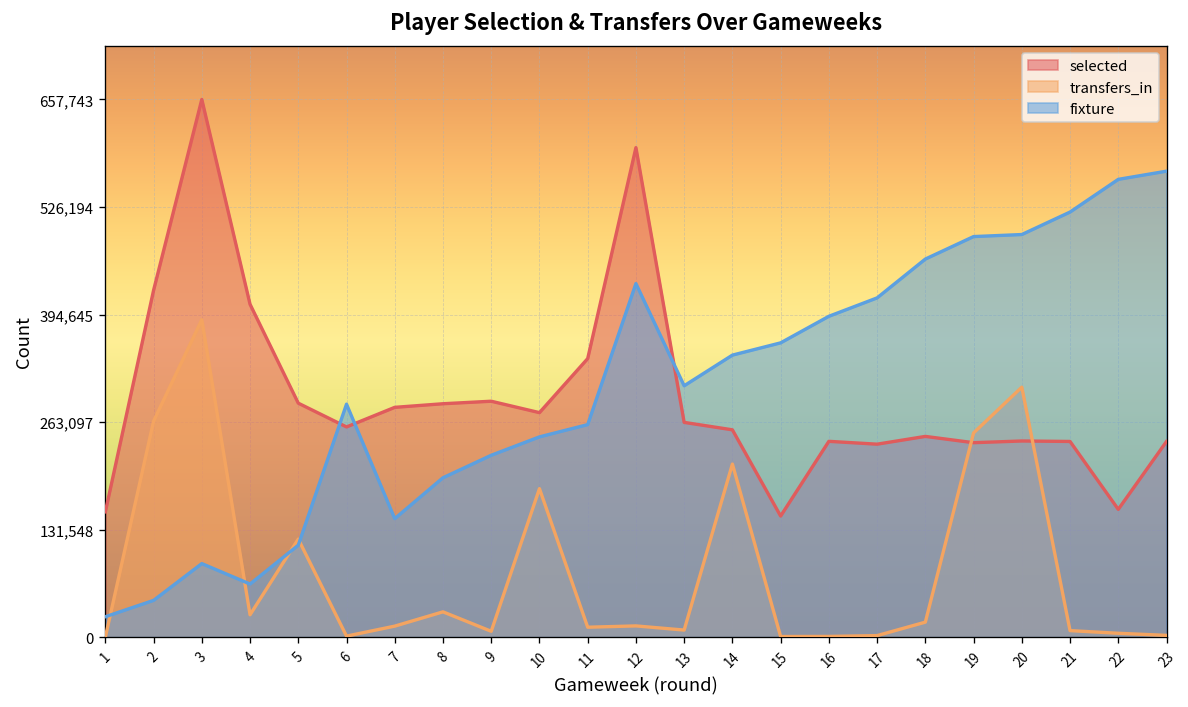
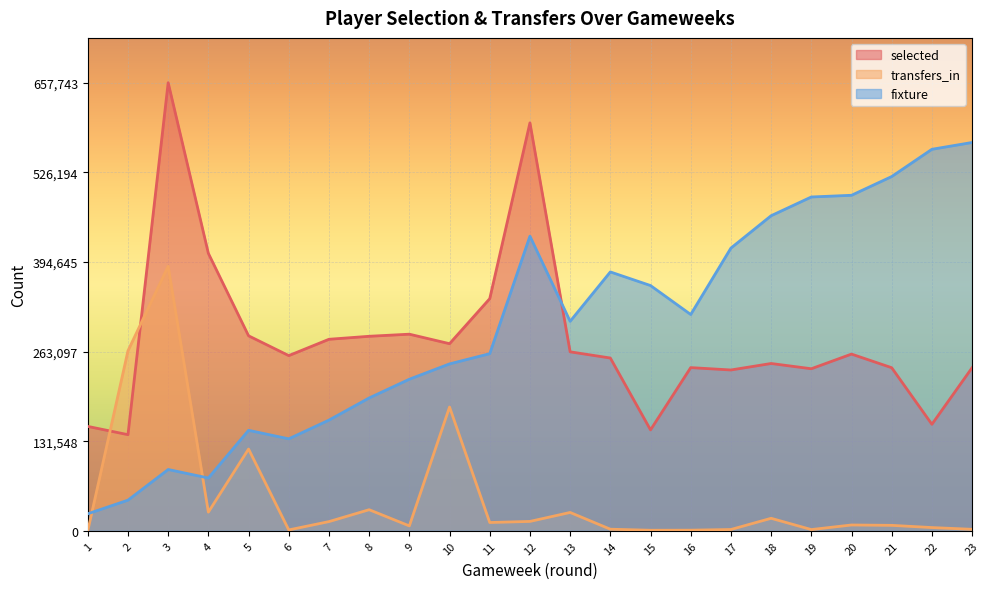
  {
    "selected": {
      "1": "150,000",
-     "2": "420,000",
+     "2": "140,000",
      "3": "660,000",
      "4": "410,000",
      "5": "290,000",
      "6": "260,000",
      "7": "280,000",
      "8": "290,000",
      "9": "290,000",
      "10": "270,000",
      "11": "340,000",
      "12": "600,000",
      "13": "260,000",
      "14": "250,000",
      "15": "150,000",
      "16": "240,000",
      "17": "240,000",
      "18": "250,000",
      "19": "240,000",
-     "20": "240,000",
+     "20": "260,000",
      "21": "240,000",
      "22": "160,000",
      "23": "240,000"
    },
    "transfers_in": {
      "1": "0",
      "2": "260,000",
      "3": "390,000",
      "4": "30,000",
      "5": "120,000",
      "6": "0",
      "7": "10,000",
      "8": "30,000",
      "9": "10,000",
      "10": "180,000",
      "11": "10,000",
      "12": "10,000",
-     "13": "10,000",
-     "14": "210,000",
+     "13": "30,000",
+     "14": "0",
      "15": "0",
      "16": "0",
      "17": "0",
      "18": "20,000",
-     "19": "250,000",
-     "20": "310,000",
+     "19": "0",
+     "20": "10,000",
      "21": "10,000",
      "22": "0",
      "23": "0"
    },
    "fixture": {
      "1": "30,000",
      "2": "50,000",
      "3": "90,000",
-     "4": "70,000",
-     "5": "110,000",
-     "6": "290,000",
-     "7": "150,000",
+     "4": "80,000",
+     "5": "150,000",
+     "6": "140,000",
+     "7": "160,000",
      "8": "200,000",
      "9": "220,000",
      "10": "250,000",
      "11": "260,000",
      "12": "430,000",
      "13": "310,000",
-     "14": "350,000",
+     "14": "380,000",
      "15": "360,000",
-     "16": "390,000",
+     "16": "320,000",
      "17": "420,000",
      "18": "460,000",
      "19": "490,000",
      "20": "490,000",
      "21": "520,000",
      "22": "560,000",
      "23": "570,000"
    }
  }
